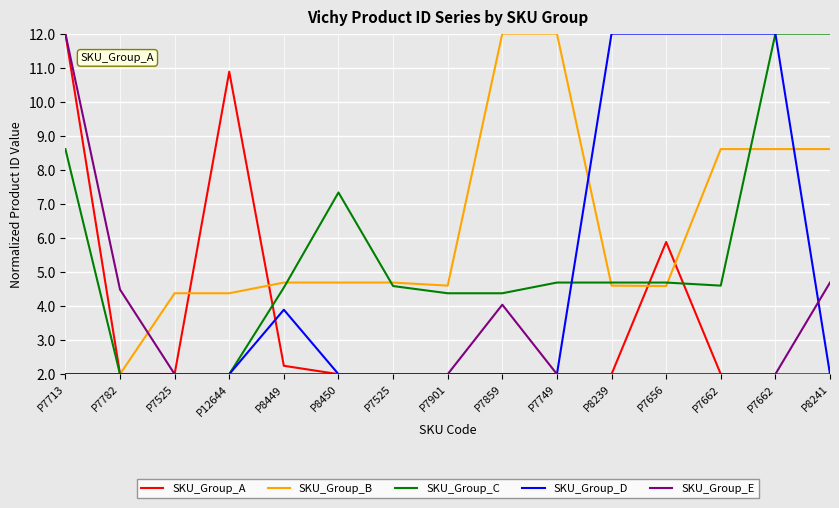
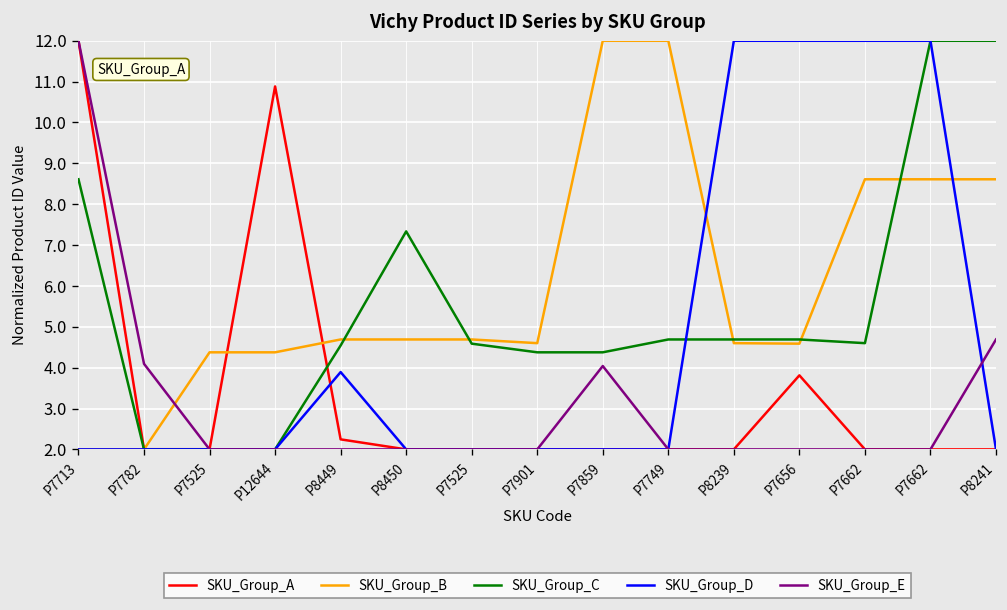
  {
    "SKU_Group_A": {
      "P12644": 10.9,
      "P8449": 2.2,
-     "P7656": 5.9
+     "P7656": 3.8
    },
    "SKU_Group_B": {
      "P12644": 4.4,
      "P8449": 4.7,
      "P8450": 4.7,
      "P7901": 4.6,
      "P7859": 12.0,
      "P7749": 12.0,
      "P8239": 4.6,
      "P7656": 4.6,
      "P8241": 8.6
    },
    "SKU_Group_C": {
      "P7713": 8.6,
      "P8449": 4.5,
      "P8450": 7.3,
      "P7901": 4.4,
      "P7859": 4.4,
      "P7749": 4.7,
      "P8239": 4.7,
      "P7656": 4.7,
      "P8241": 12.0
    },
    "SKU_Group_D": {
      "P8449": 3.9,
      "P8239": 12.0,
      "P7656": 12.0
    },
    "SKU_Group_E": {
-     "P7782": 4.5,
+     "P7782": 4.1,
      "P8449": 2.0,
      "P7859": 4.0,
      "P7656": 2.0,
      "P8241": 4.7
    }
  }
